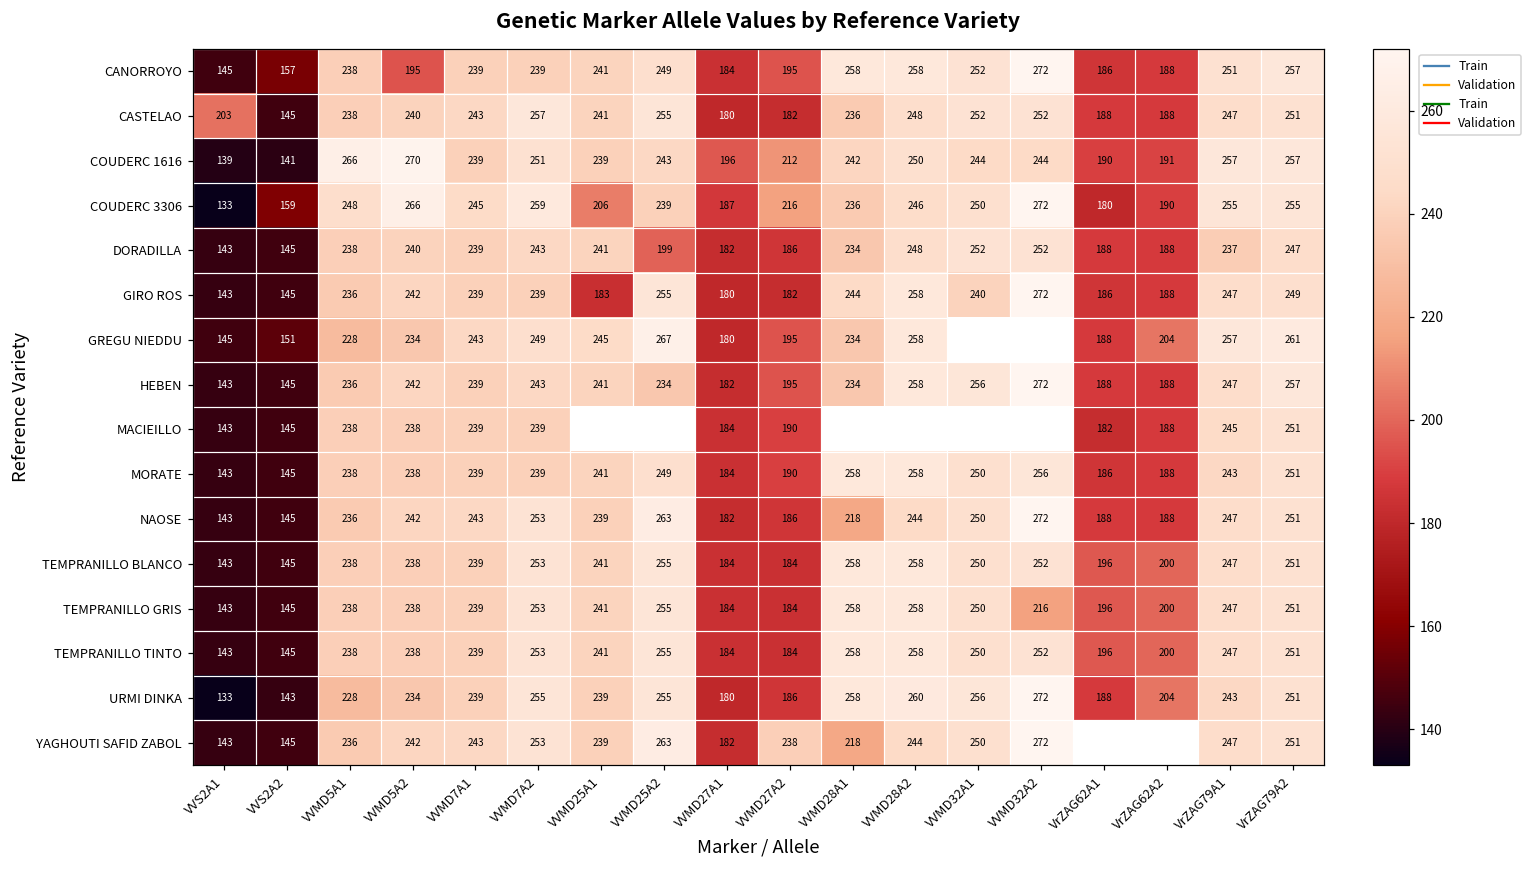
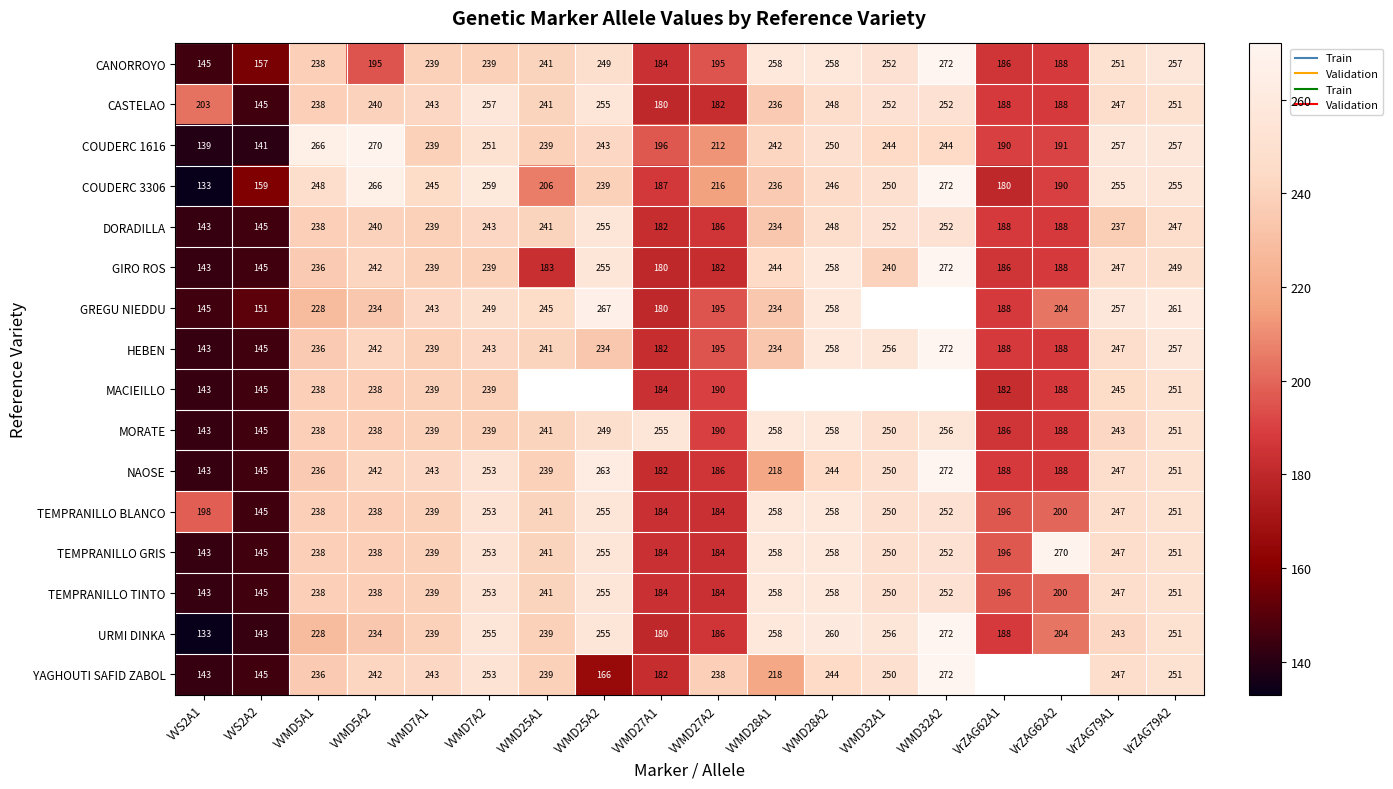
  {
    "DORADILLA": {
      "VVS2A1": 143,
      "VVS2A2": 145,
      "VVMD5A1": 238,
      "VVMD5A2": 240,
      "VVMD7A1": 239,
      "VVMD7A2": 243,
      "VVMD25A1": 241,
-     "VVMD25A2": 199,
+     "VVMD25A2": 255,
      "VVMD27A1": 182,
      "VVMD27A2": 186,
      "VVMD28A1": 234,
      "VVMD28A2": 248,
      "VVMD32A1": 252,
      "VVMD32A2": 252,
      "VrZAG62A1": 188,
      "VrZAG62A2": 188,
      "VrZAG79A1": 237,
      "VrZAG79A2": 247
    },
    "MORATE": {
      "VVS2A1": 143,
      "VVS2A2": 145,
      "VVMD5A1": 238,
      "VVMD5A2": 238,
      "VVMD7A1": 239,
      "VVMD7A2": 239,
      "VVMD25A1": 241,
      "VVMD25A2": 249,
-     "VVMD27A1": 184,
+     "VVMD27A1": 255,
      "VVMD27A2": 190,
      "VVMD28A1": 258,
      "VVMD28A2": 258,
      "VVMD32A1": 250,
      "VVMD32A2": 256,
      "VrZAG62A1": 186,
      "VrZAG62A2": 188,
      "VrZAG79A1": 243,
      "VrZAG79A2": 251
    },
    "TEMPRANILLO BLANCO": {
-     "VVS2A1": 143,
+     "VVS2A1": 198,
      "VVS2A2": 145,
      "VVMD5A1": 238,
      "VVMD5A2": 238,
      "VVMD7A1": 239,
      "VVMD7A2": 253,
      "VVMD25A1": 241,
      "VVMD25A2": 255,
      "VVMD27A1": 184,
      "VVMD27A2": 184,
      "VVMD28A1": 258,
      "VVMD28A2": 258,
      "VVMD32A1": 250,
      "VVMD32A2": 252,
      "VrZAG62A1": 196,
      "VrZAG62A2": 200,
      "VrZAG79A1": 247,
      "VrZAG79A2": 251
    },
    "TEMPRANILLO GRIS": {
      "VVS2A1": 143,
      "VVS2A2": 145,
      "VVMD5A1": 238,
      "VVMD5A2": 238,
      "VVMD7A1": 239,
      "VVMD7A2": 253,
      "VVMD25A1": 241,
      "VVMD25A2": 255,
      "VVMD27A1": 184,
      "VVMD27A2": 184,
      "VVMD28A1": 258,
      "VVMD28A2": 258,
      "VVMD32A1": 250,
-     "VVMD32A2": 216,
+     "VVMD32A2": 252,
      "VrZAG62A1": 196,
-     "VrZAG62A2": 200,
+     "VrZAG62A2": 270,
      "VrZAG79A1": 247,
      "VrZAG79A2": 251
    },
    "YAGHOUTI SAFID ZABOL": {
      "VVS2A1": 143,
      "VVS2A2": 145,
      "VVMD5A1": 236,
      "VVMD5A2": 242,
      "VVMD7A1": 243,
      "VVMD7A2": 253,
      "VVMD25A1": 239,
-     "VVMD25A2": 263,
+     "VVMD25A2": 166,
      "VVMD27A1": 182,
      "VVMD27A2": 238,
      "VVMD28A1": 218,
      "VVMD28A2": 244,
      "VVMD32A1": 250,
      "VVMD32A2": 272,
      "VrZAG79A1": 247,
      "VrZAG79A2": 251
    }
  }
